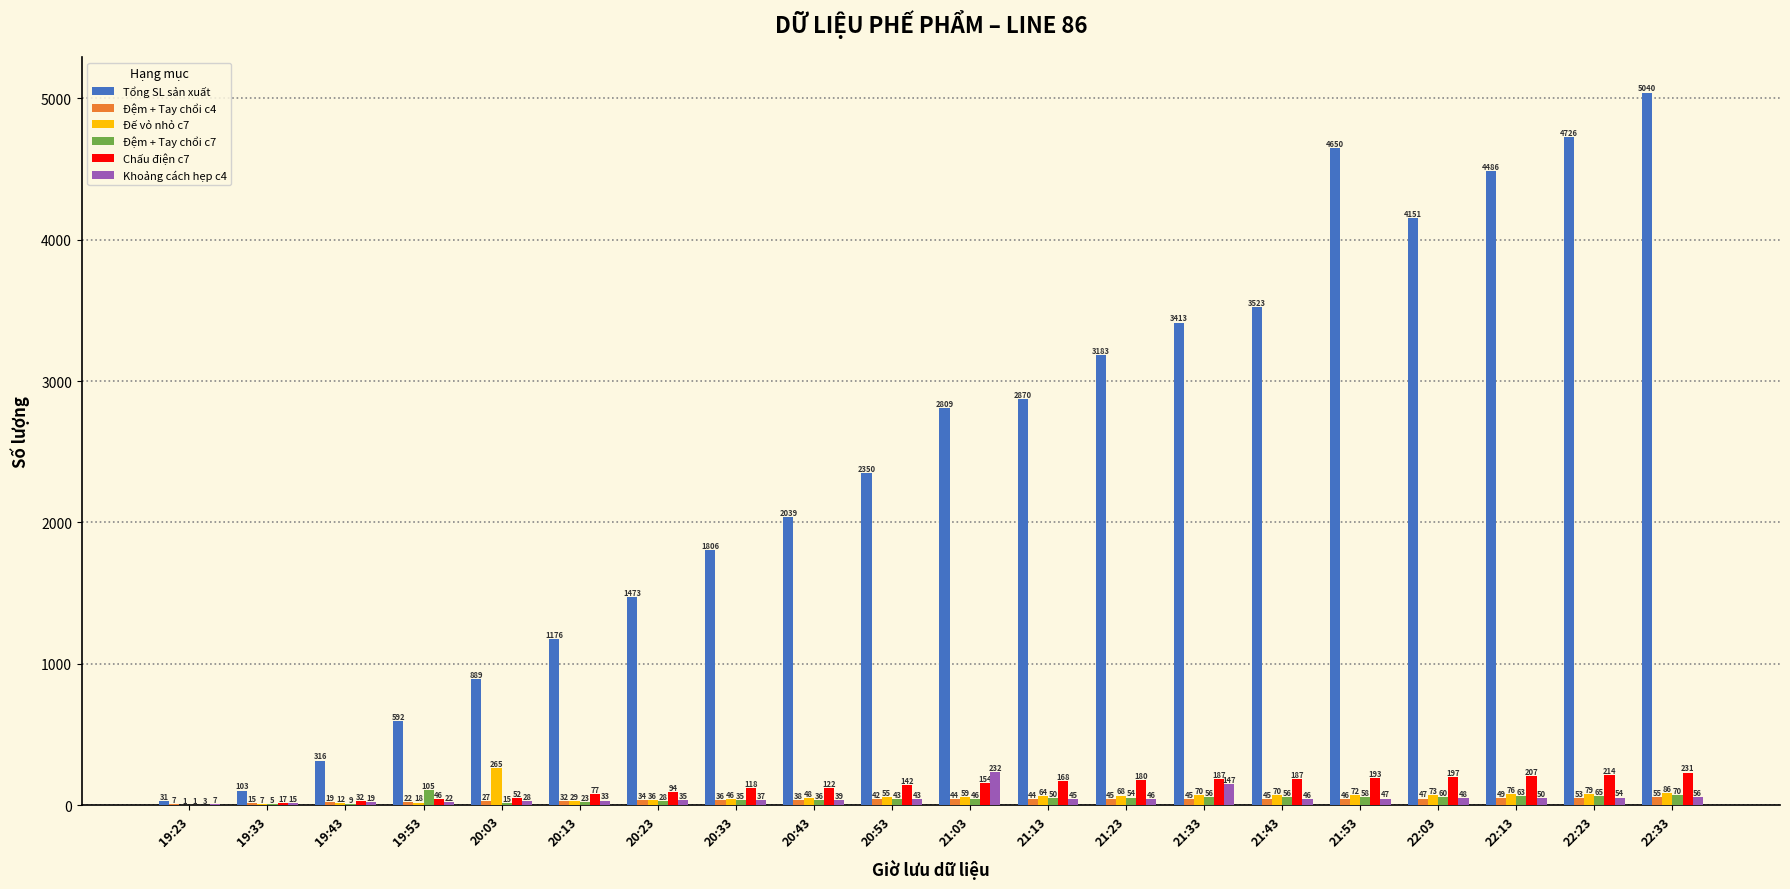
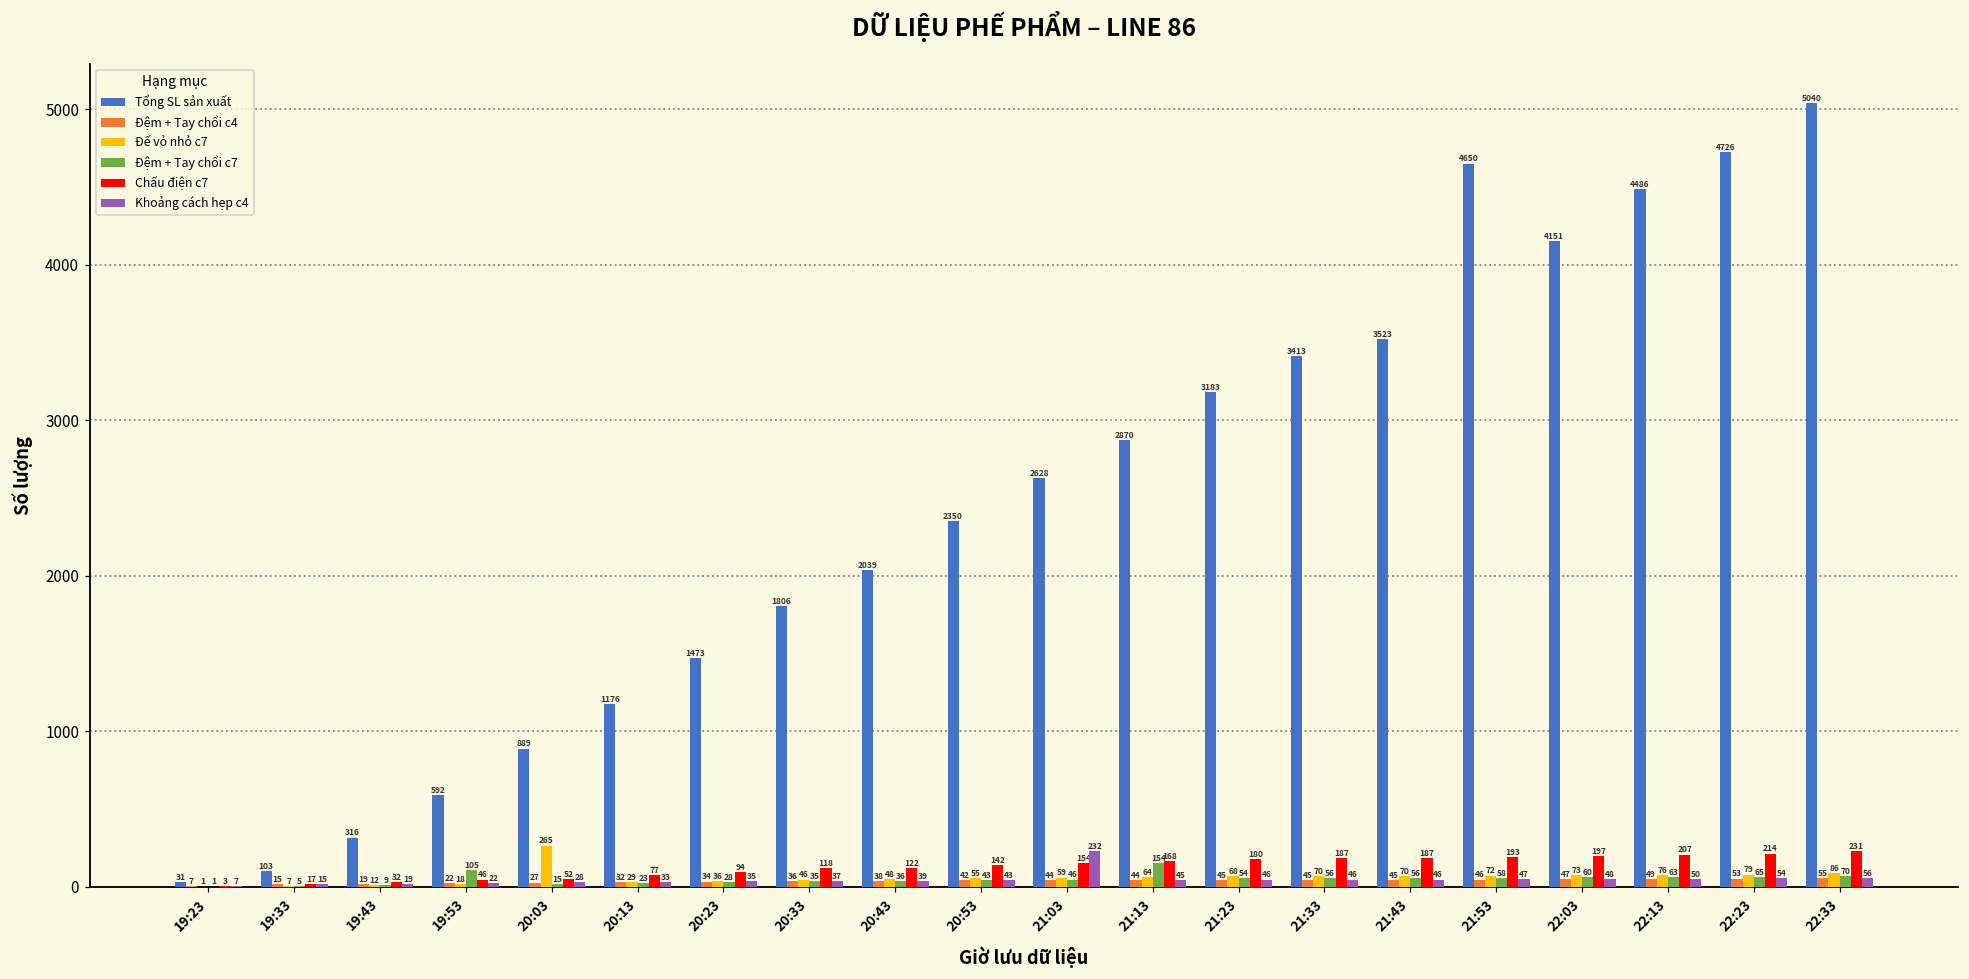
  {
    "Tổng SL sản xuất": {
      "19:23": 31,
      "19:33": 103,
      "19:43": 316,
      "19:53": 592,
      "20:03": 889,
      "20:13": 1176,
      "20:23": 1473,
      "20:33": 1806,
      "20:43": 2039,
      "20:53": 2350,
-     "21:03": 2809,
+     "21:03": 2628,
      "21:13": 2870,
      "21:23": 3183,
      "21:33": 3413,
      "21:43": 3523,
      "21:53": 4650,
      "22:03": 4151,
      "22:13": 4486,
      "22:23": 4726,
      "22:33": 5040
    },
    "Đệm + Tay chổi c4": {
      "19:23": 7,
      "19:33": 15,
      "19:43": 19,
      "19:53": 22,
      "20:03": 27,
      "20:13": 32,
      "20:23": 34,
      "20:33": 36,
      "20:43": 38,
      "20:53": 42,
      "21:03": 44,
      "21:13": 44,
      "21:23": 45,
      "21:33": 45,
      "21:43": 45,
      "21:53": 46,
      "22:03": 47,
      "22:13": 49,
      "22:23": 53,
      "22:33": 55
    },
    "Đế vỏ nhỏ c7": {
      "19:23": 1,
      "19:33": 7,
      "19:43": 12,
      "19:53": 18,
      "20:03": 265,
      "20:13": 29,
      "20:23": 36,
      "20:33": 46,
      "20:43": 48,
      "20:53": 55,
      "21:03": 59,
      "21:13": 64,
      "21:23": 68,
      "21:33": 70,
      "21:43": 70,
      "21:53": 72,
      "22:03": 73,
      "22:13": 76,
      "22:23": 79,
      "22:33": 86
    },
    "Đệm + Tay chổi c7": {
      "19:23": 1,
      "19:33": 5,
      "19:43": 9,
      "19:53": 105,
      "20:03": 15,
      "20:13": 23,
      "20:23": 28,
      "20:33": 35,
      "20:43": 36,
      "20:53": 43,
      "21:03": 46,
-     "21:13": 50,
+     "21:13": 154,
      "21:23": 54,
      "21:33": 56,
      "21:43": 56,
      "21:53": 58,
      "22:03": 60,
      "22:13": 63,
      "22:23": 65,
      "22:33": 70
    },
    "Chấu điện c7": {
      "19:23": 3,
      "19:33": 17,
      "19:43": 32,
      "19:53": 46,
      "20:03": 52,
      "20:13": 77,
      "20:23": 94,
      "20:33": 118,
      "20:43": 122,
      "20:53": 142,
      "21:03": 154,
      "21:23": 180,
      "21:33": 187,
      "21:43": 187,
      "21:53": 193,
      "22:03": 197,
      "22:13": 207,
      "22:23": 214,
      "22:33": 231
    },
    "Khoảng cách hẹp c4": {
      "19:23": 7,
      "19:33": 15,
      "19:43": 19,
      "19:53": 22,
      "20:03": 28,
      "20:13": 33,
      "20:23": 35,
      "20:33": 37,
      "20:43": 39,
      "20:53": 43,
      "21:03": 232,
      "21:13": 45,
      "21:23": 46,
-     "21:33": 147,
+     "21:33": 46,
      "21:43": 46,
      "21:53": 47,
      "22:03": 48,
      "22:13": 50,
      "22:23": 54,
      "22:33": 56
    }
  }
